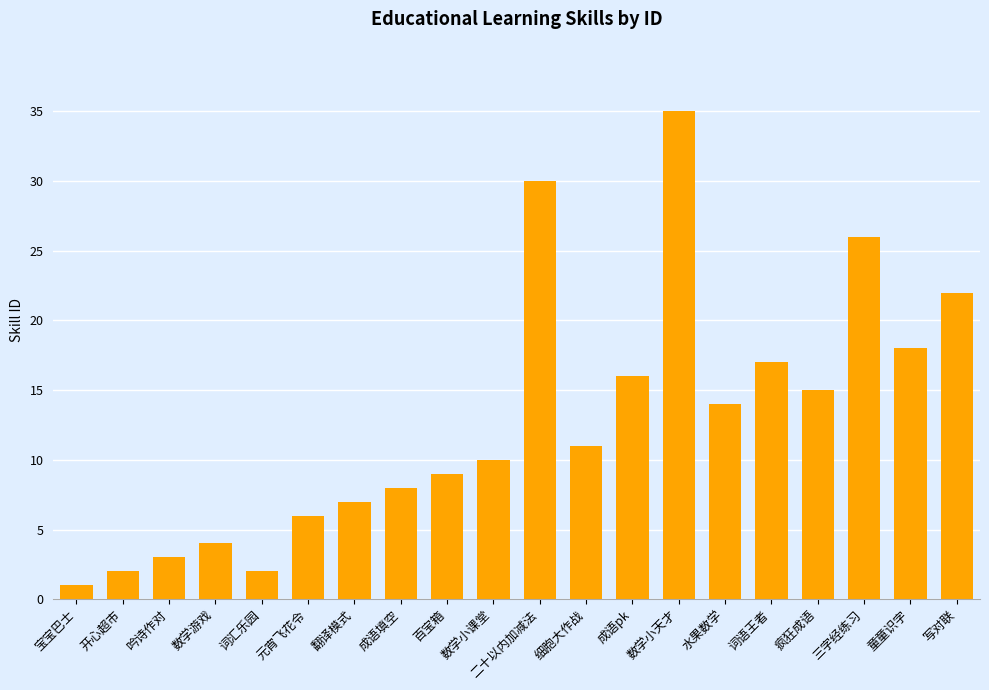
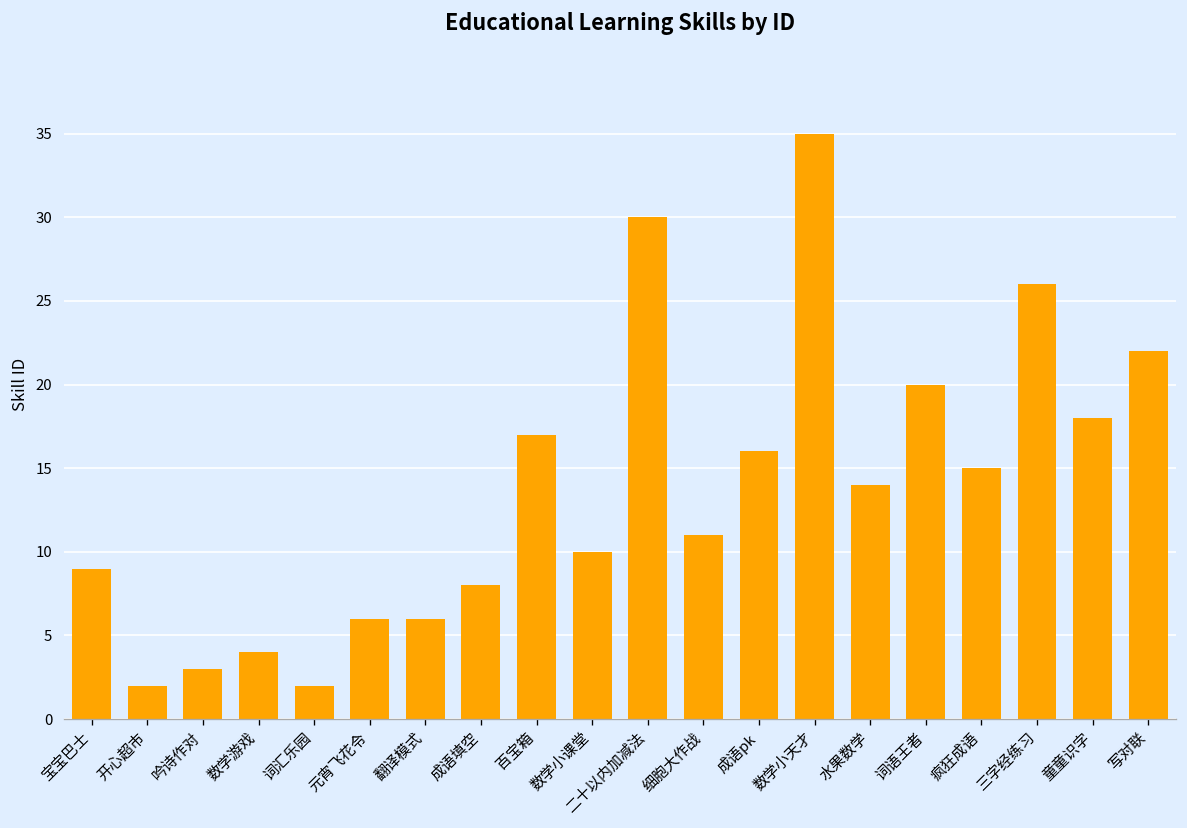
  {
-   "宝宝巴士": 1,
+   "宝宝巴士": 9,
    "开心超市": 2,
    "吟诗作对": 3,
    "数学游戏": 4,
    "词汇乐园": 2,
    "元宵飞花令": 6,
-   "翻译模式": 7,
+   "翻译模式": 6,
    "成语填空": 8,
-   "百宝箱": 9,
+   "百宝箱": 17,
    "数学小课堂": 10,
    "二十以内加减法": 30,
    "细胞大作战": 11,
    "成语pk": 16,
    "数学小天才": 35,
    "水果数学": 14,
-   "词语王者": 17,
+   "词语王者": 20,
    "疯狂成语": 15,
    "三字经练习": 26,
    "童童识字": 18,
    "写对联": 22
  }
